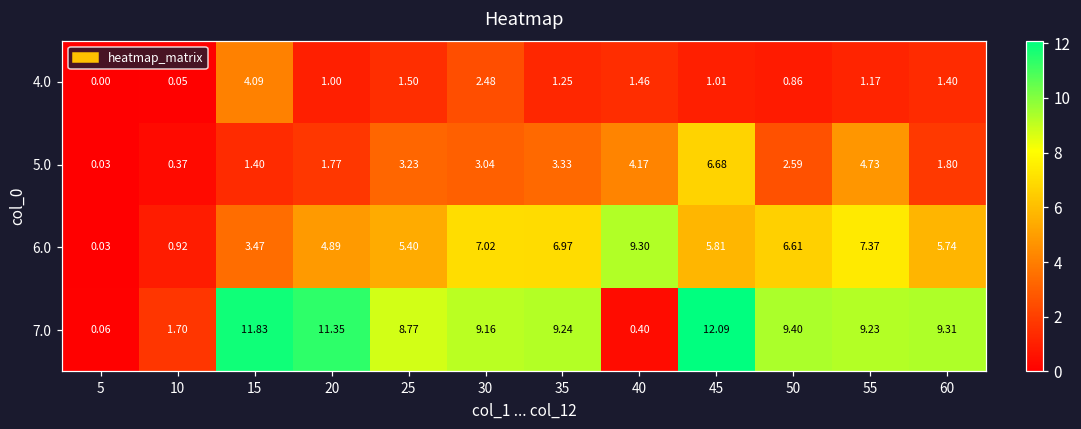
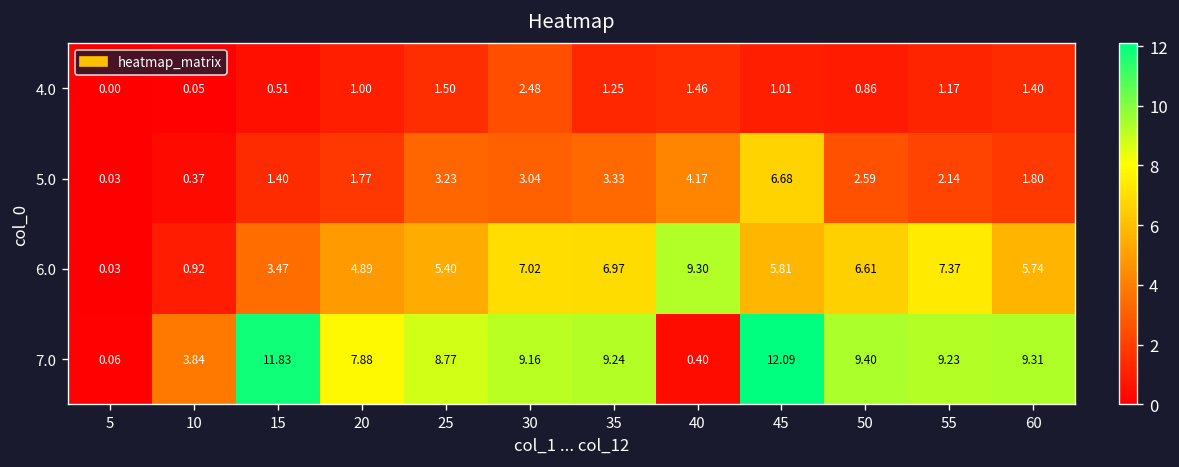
  {
    "4.0": {
      "5": 0.00,
      "10": 0.05,
-     "15": 4.09,
+     "15": 0.51,
      "20": 1.00,
      "25": 1.50,
      "30": 2.48,
      "35": 1.25,
      "40": 1.46,
      "45": 1.01,
      "50": 0.86,
      "55": 1.17,
      "60": 1.40
    },
    "5.0": {
      "5": 0.03,
      "10": 0.37,
      "15": 1.40,
      "20": 1.77,
      "25": 3.23,
      "30": 3.04,
      "35": 3.33,
      "40": 4.17,
      "45": 6.68,
      "50": 2.59,
-     "55": 4.73,
+     "55": 2.14,
      "60": 1.80
    },
    "6.0": {
      "5": 0.03,
      "10": 0.92,
      "15": 3.47,
      "20": 4.89,
      "25": 5.40,
      "30": 7.02,
      "35": 6.97,
      "40": 9.30,
      "45": 5.81,
      "50": 6.61,
      "55": 7.37,
      "60": 5.74
    },
    "7.0": {
      "5": 0.06,
-     "10": 1.70,
+     "10": 3.84,
      "15": 11.83,
-     "20": 11.35,
+     "20": 7.88,
      "25": 8.77,
      "30": 9.16,
      "35": 9.24,
      "40": 0.40,
      "45": 12.09,
      "50": 9.40,
      "55": 9.23,
      "60": 9.31
    }
  }
